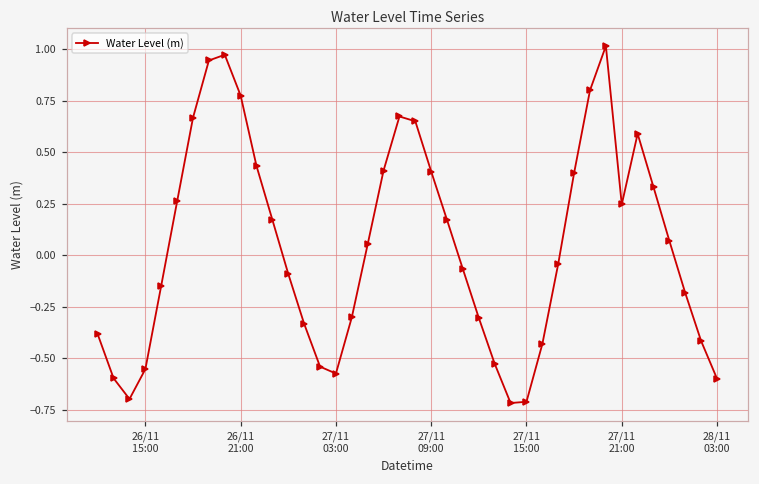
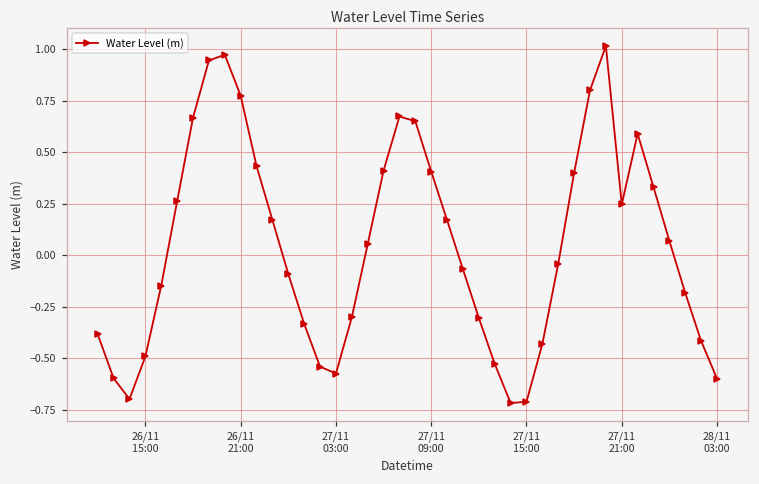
  {
-   "26/11 15:00": -0.55,
+   "26/11 15:00": -0.49,
    "26/11 21:00": 0.78,
    "27/11 03:00": -0.57,
    "27/11 09:00": 0.41,
    "27/11 15:00": -0.71,
    "27/11 21:00": 0.25,
    "28/11 03:00": -0.60
  }
